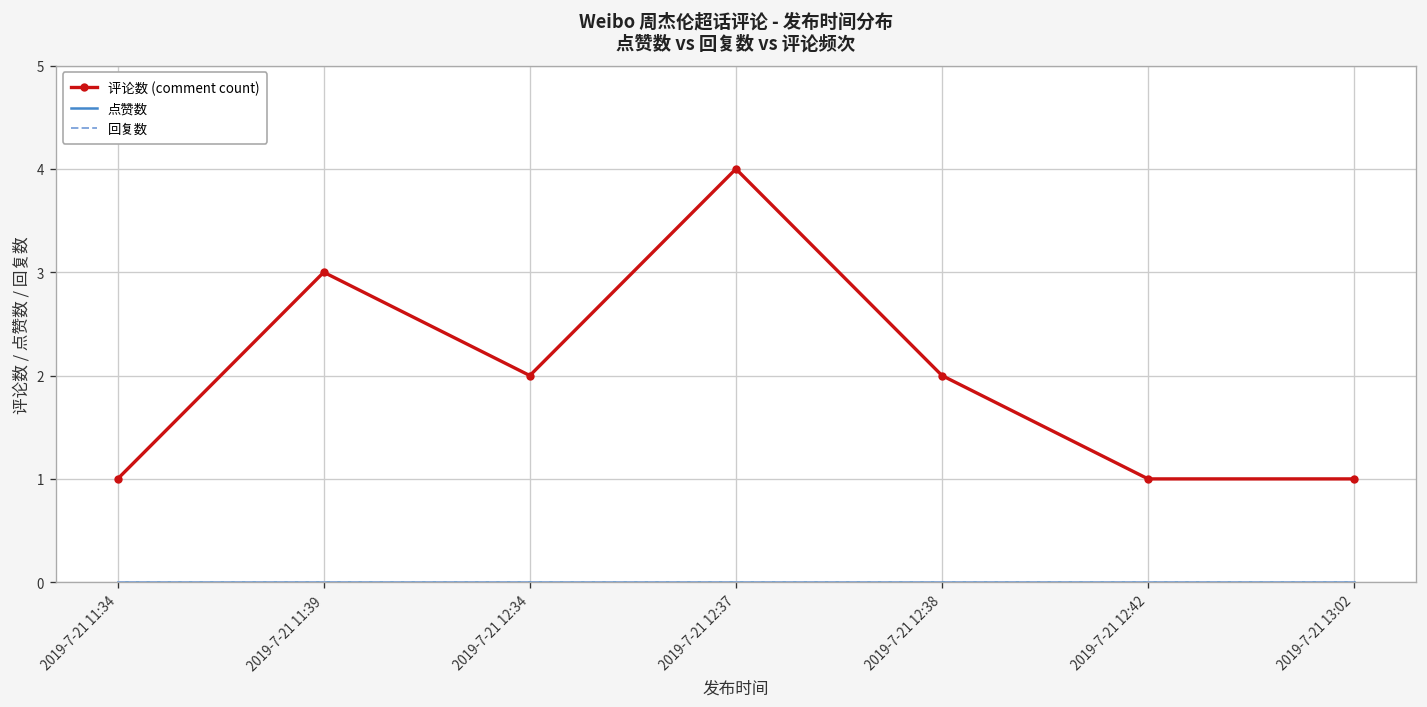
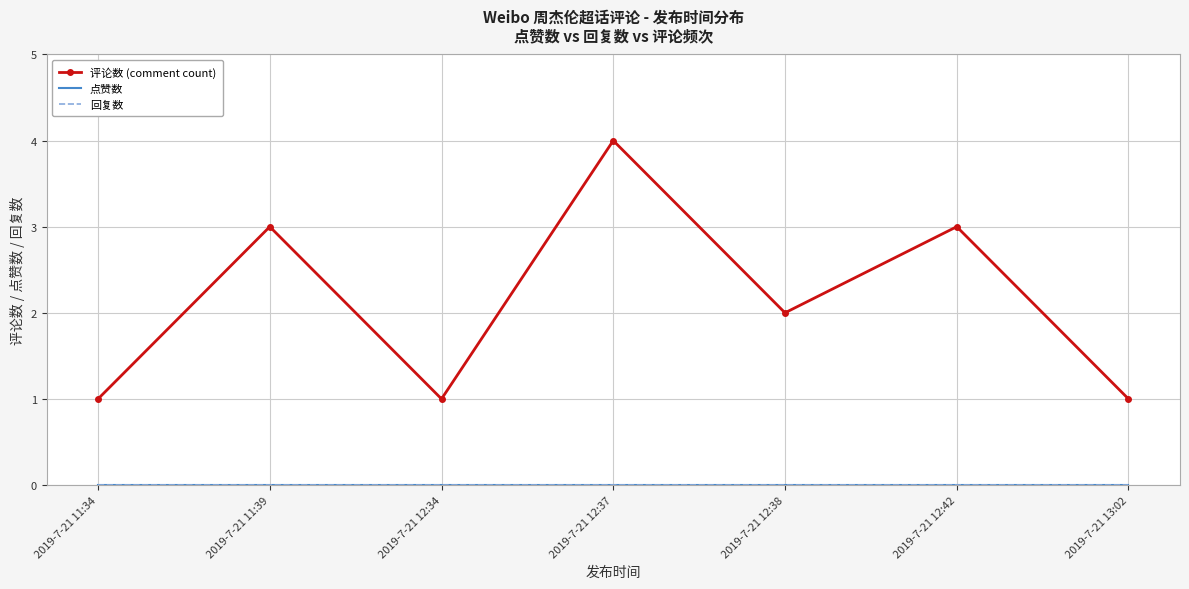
  {
    "评论数 (comment count)": {
      "2019-7-21 11:34": 1,
      "2019-7-21 11:39": 3,
-     "2019-7-21 12:34": 2,
+     "2019-7-21 12:34": 1,
      "2019-7-21 12:37": 4,
      "2019-7-21 12:38": 2,
-     "2019-7-21 12:42": 1,
+     "2019-7-21 12:42": 3,
      "2019-7-21 13:02": 1
    },
    "回复数": {
      "2019-7-21 11:34": 0,
      "2019-7-21 11:39": 0,
      "2019-7-21 12:34": 0,
      "2019-7-21 12:37": 0,
      "2019-7-21 12:38": 0,
      "2019-7-21 12:42": 0,
      "2019-7-21 13:02": 0
    }
  }
